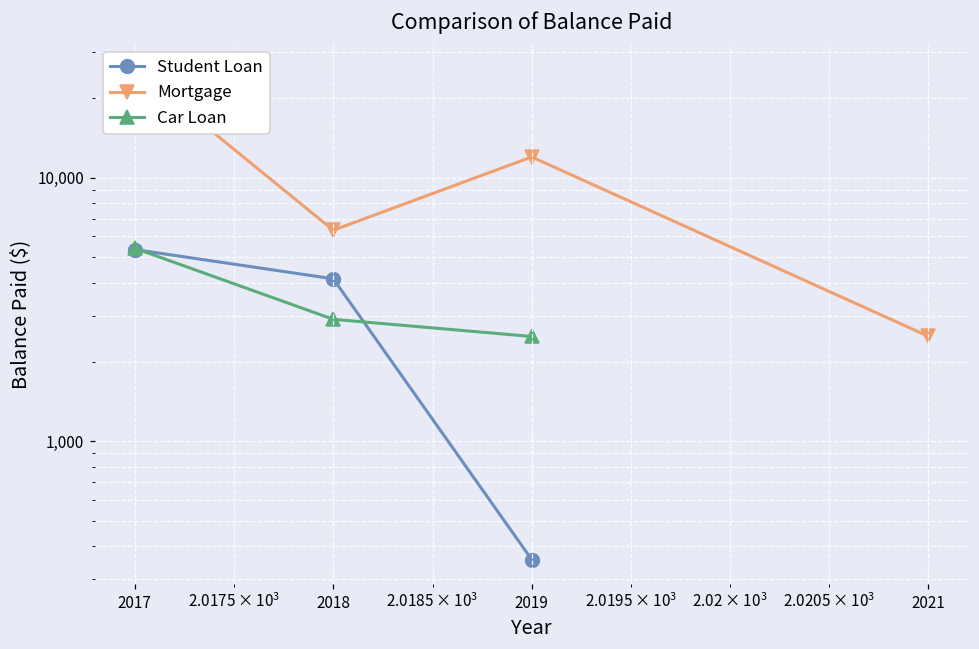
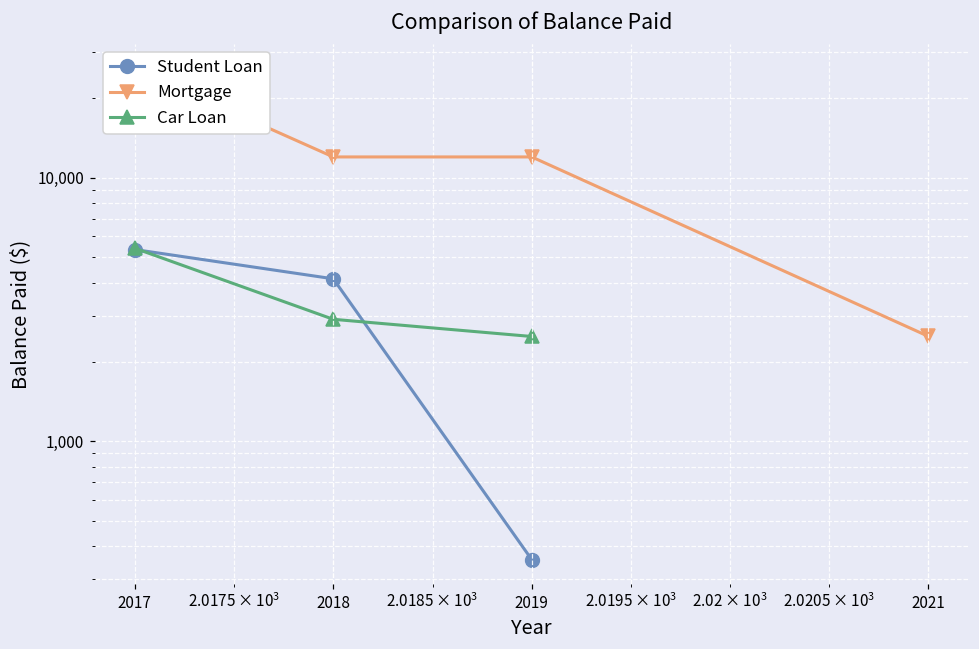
  {
    "Student Loan": {
      "2018": "4,100",
      "2019": "360"
    },
    "Mortgage": {
-     "2018": "6,300",
+     "2018": "12,000",
      "2019": "12,000",
      "2021": "2,500"
    },
    "Car Loan": {
      "2018": "2,900",
      "2019": "2,500"
    }
  }
